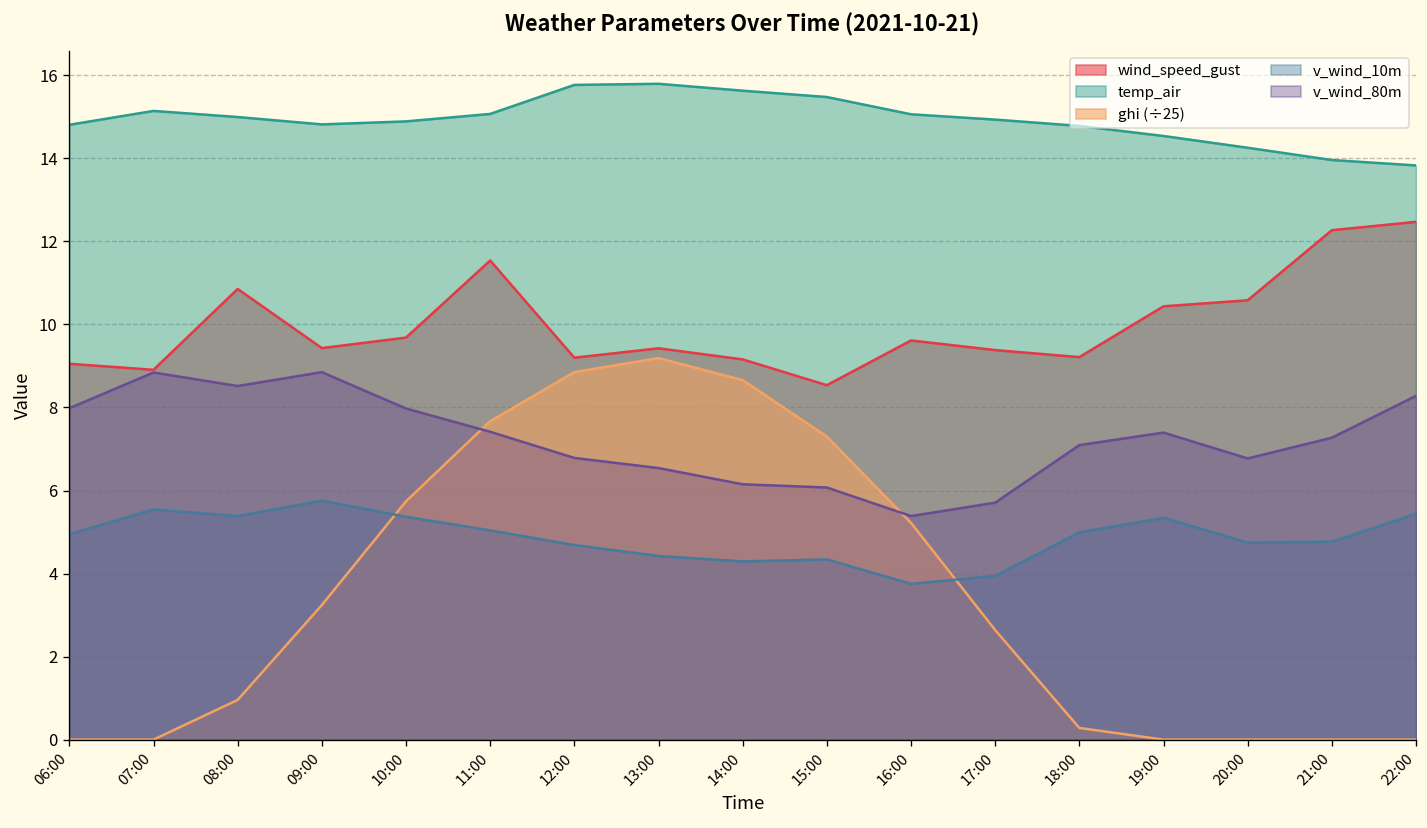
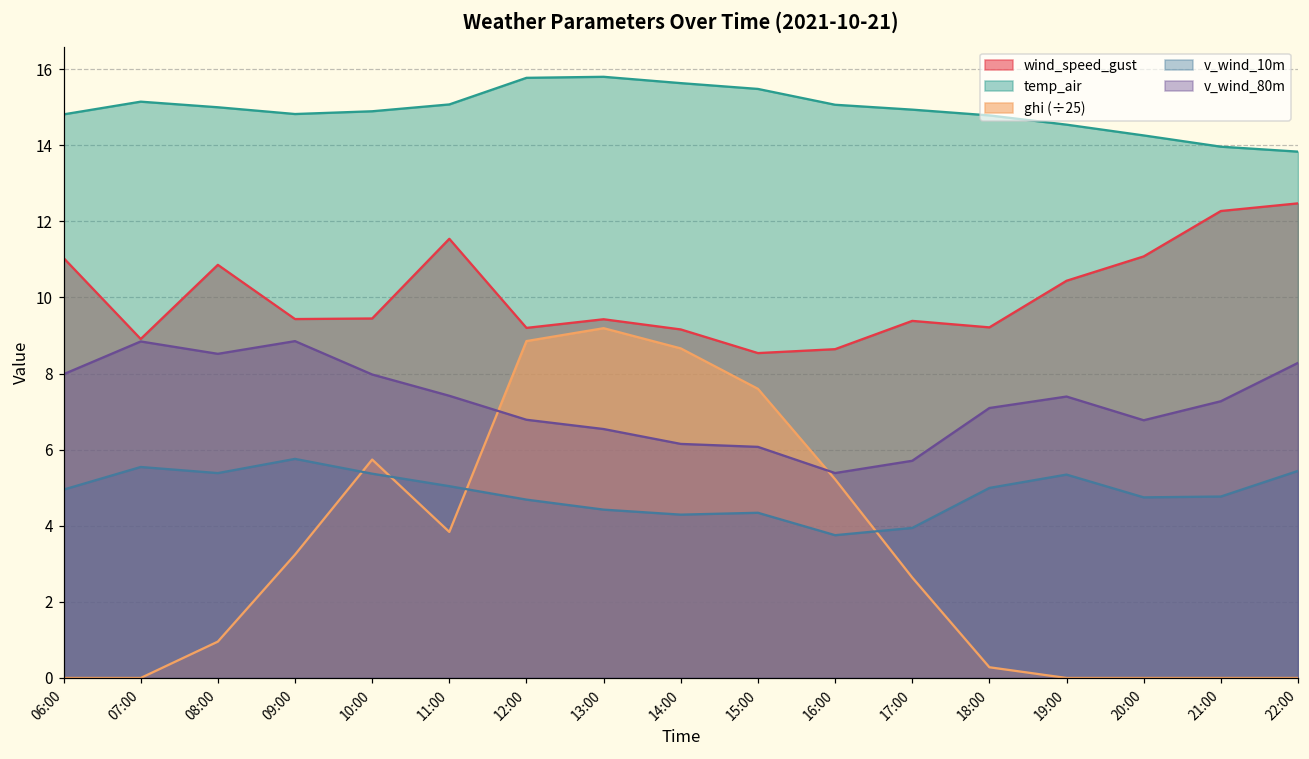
  {
    "wind_speed_gust": {
-     "06:00": 9.1,
+     "06:00": 11.0,
      "08:00": 10.9,
      "09:00": 9.4,
-     "10:00": 9.7,
+     "10:00": 9.4,
      "11:00": 11.5,
      "12:00": 9.2,
      "13:00": 9.4,
      "14:00": 9.2,
      "15:00": 8.5,
-     "16:00": 9.6,
+     "16:00": 8.6,
      "17:00": 9.4,
      "18:00": 9.2,
      "19:00": 10.4,
-     "20:00": 10.6,
+     "20:00": 11.1,
      "21:00": 12.3,
      "22:00": 12.5
    },
    "ghi (÷25)": {
      "06:00": 0.0,
      "07:00": 0.0,
      "08:00": 1.0,
      "09:00": 3.2,
      "10:00": 5.7,
-     "11:00": 7.7,
+     "11:00": 3.8,
      "12:00": 8.9,
      "13:00": 9.2,
      "14:00": 8.7,
-     "15:00": 7.3,
+     "15:00": 7.6,
      "16:00": 5.2,
      "17:00": 2.6,
      "18:00": 0.3,
      "19:00": 0.0,
      "20:00": 0.0,
      "21:00": 0.0,
      "22:00": 0.0
    }
  }
